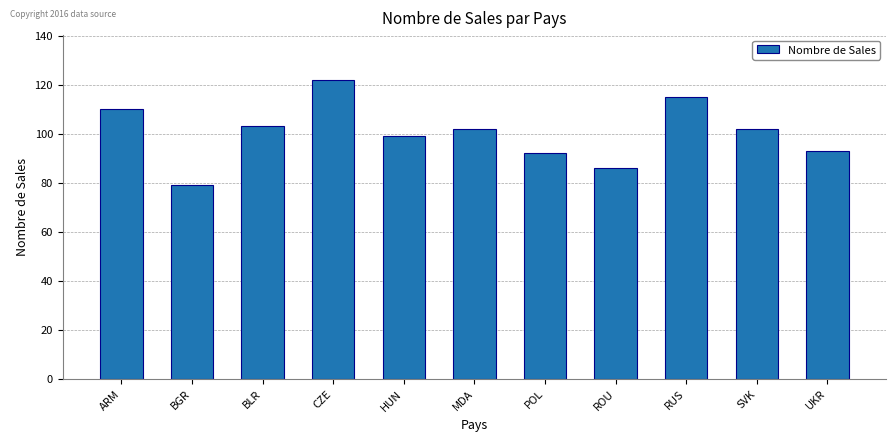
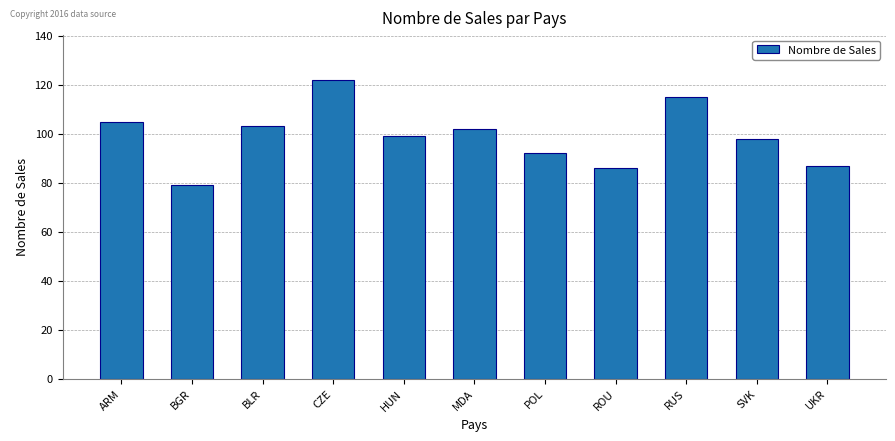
  {
-   "ARM": 110,
+   "ARM": 105,
    "BGR": 79,
    "BLR": 103,
    "CZE": 122,
    "HUN": 99,
    "MDA": 102,
    "POL": 92,
    "ROU": 86,
    "RUS": 115,
-   "SVK": 102,
-   "UKR": 93
+   "SVK": 98,
+   "UKR": 87
  }
